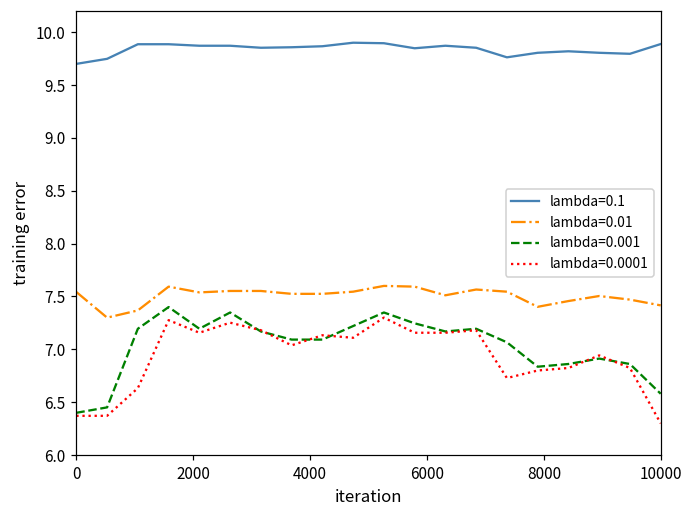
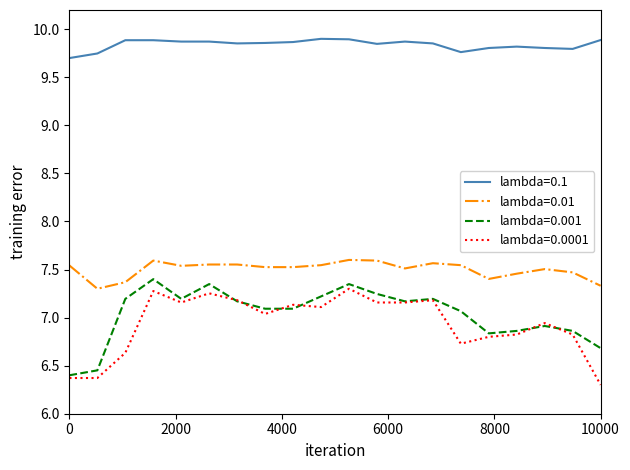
  {
    "lambda=0.1": {
      "0": 9.7,
      "10000": 9.9
    },
    "lambda=0.01": {
      "0": 7.5,
-     "10000": 7.4
+     "10000": 7.3
    },
    "lambda=0.001": {
      "0": 6.4,
-     "10000": 6.6
+     "10000": 6.7
    },
    "lambda=0.0001": {
      "0": 6.4,
      "10000": 6.3
    }
  }
